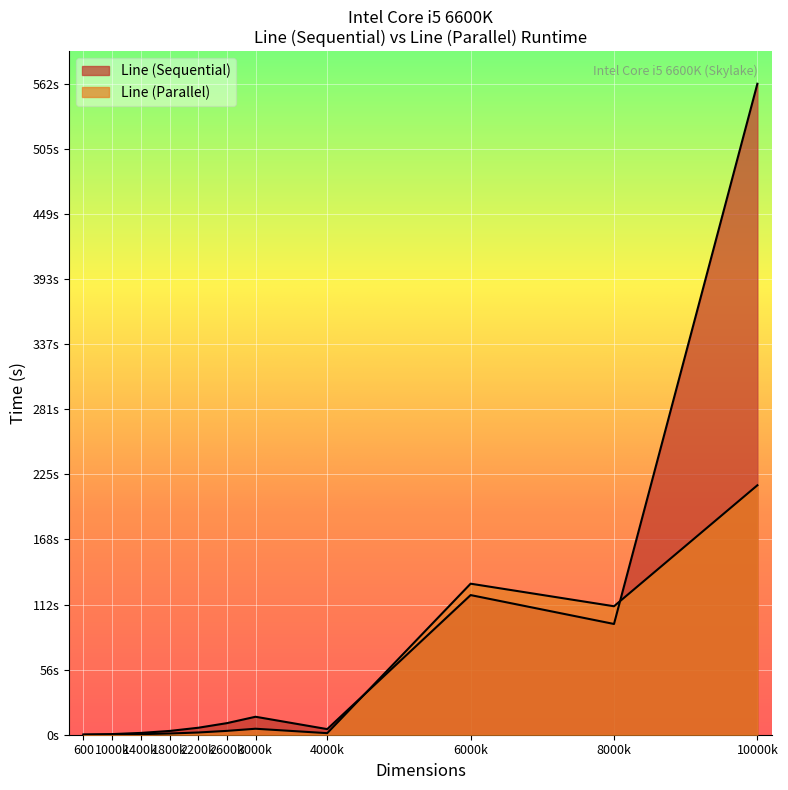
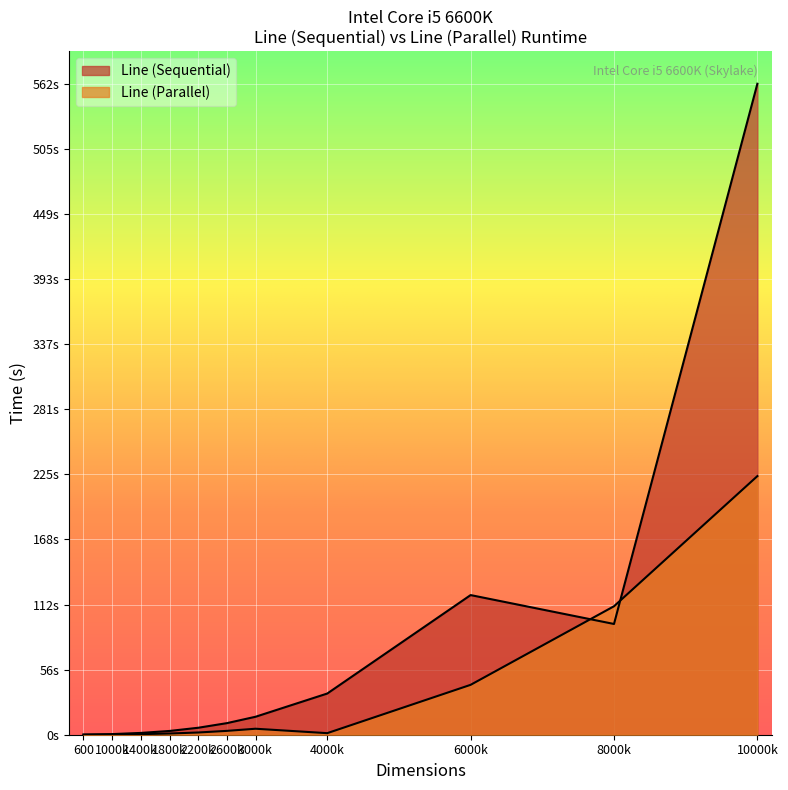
  {
    "Line (Sequential)": {
-     "4000k": "5s",
+     "4000k": "36s",
      "6000k": "120s",
      "8000k": "96s"
    },
    "Line (Parallel)": {
      "4000k": "1s",
-     "6000k": "130s",
+     "6000k": "43s",
      "8000k": "111s",
-     "10000k": "215s"
+     "10000k": "223s"
    }
  }
